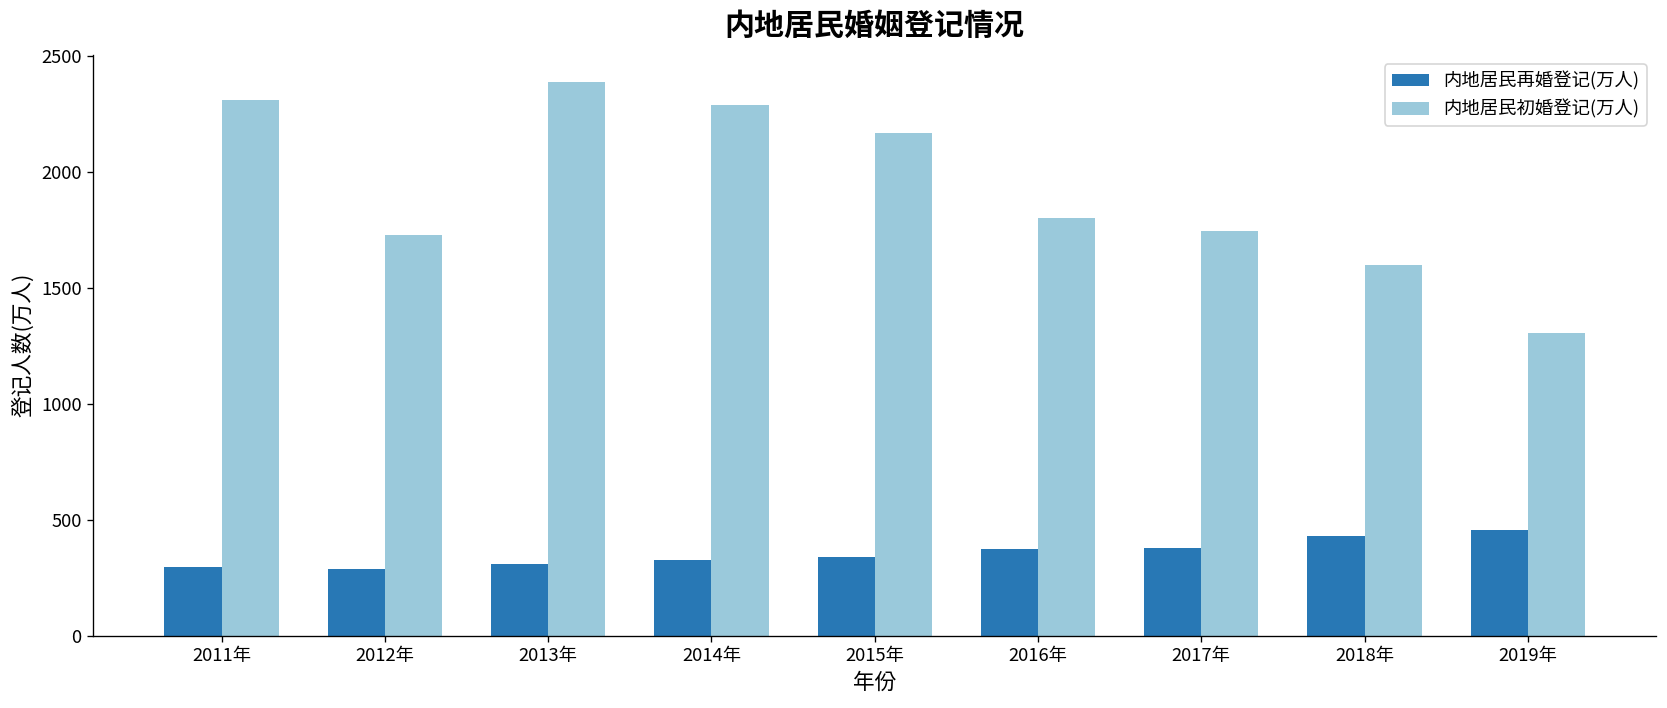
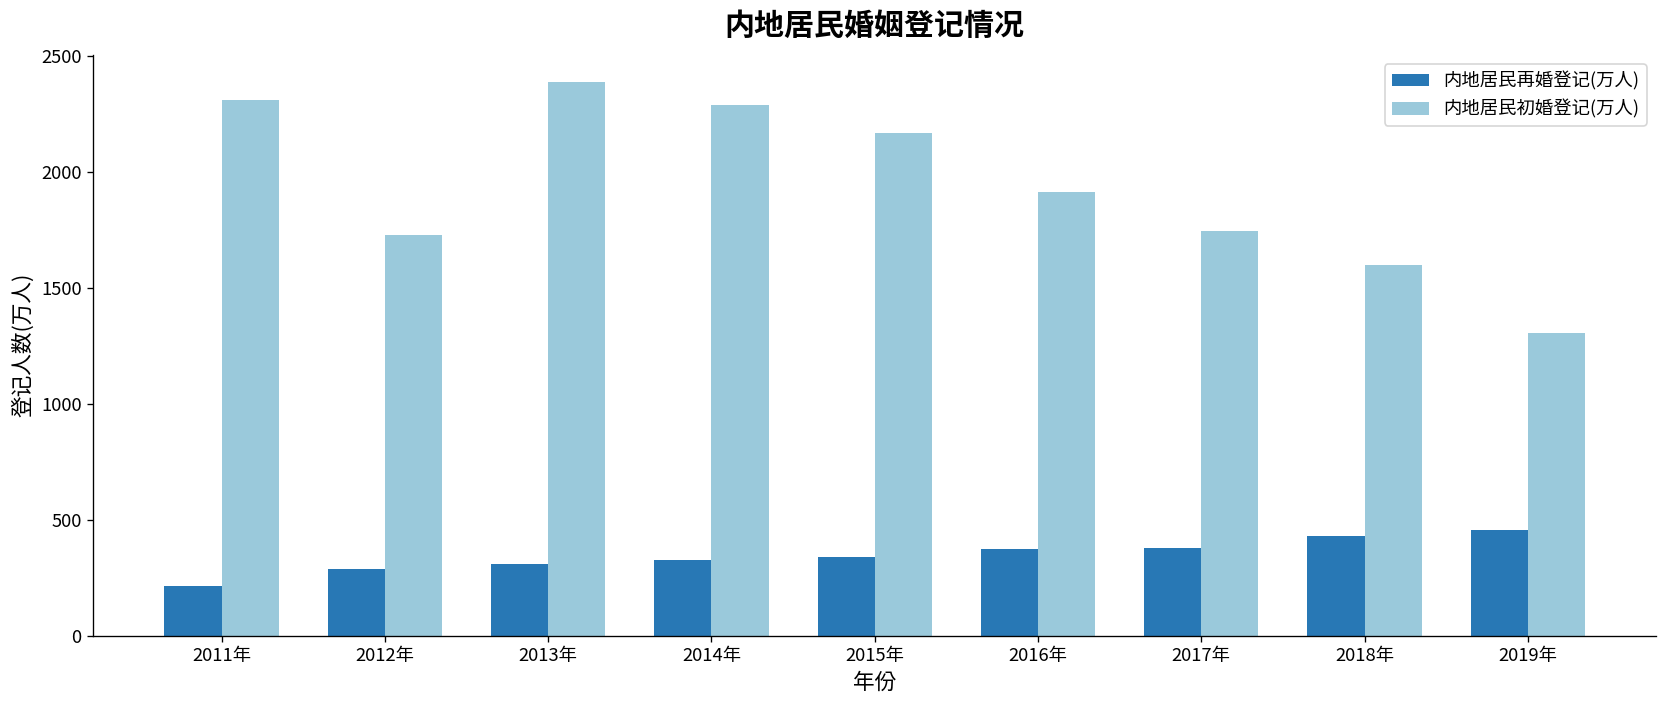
  {
    "内地居民再婚登记(万人)": {
-     "2011年": 290,
+     "2011年": 220,
      "2012年": 290,
      "2013年": 310,
      "2014年": 330,
      "2015年": 340,
      "2016年": 370,
      "2017年": 380,
      "2018年": 430,
      "2019年": 460
    },
    "内地居民初婚登记(万人)": {
      "2011年": 2310,
      "2012年": 1730,
      "2013年": 2390,
      "2014年": 2290,
      "2015年": 2170,
-     "2016年": 1800,
+     "2016年": 1910,
      "2017年": 1750,
      "2018年": 1600,
      "2019年": 1310
    }
  }
